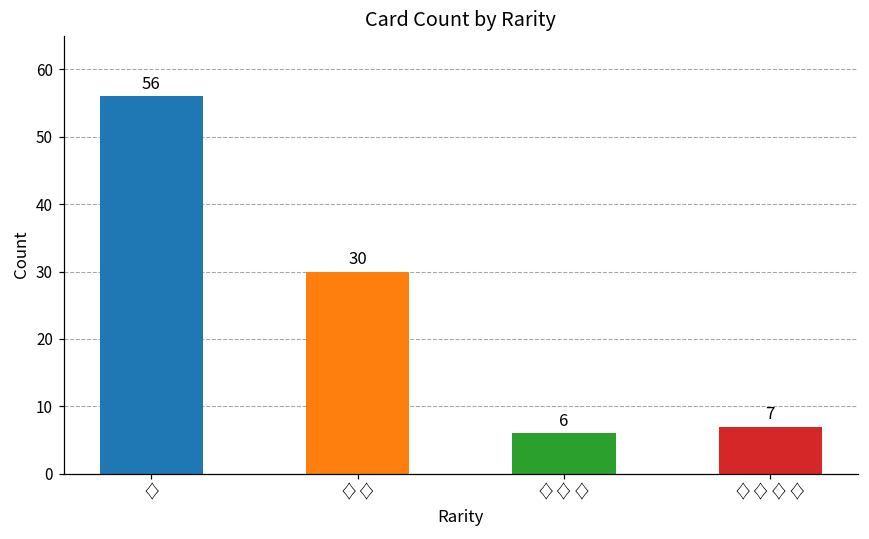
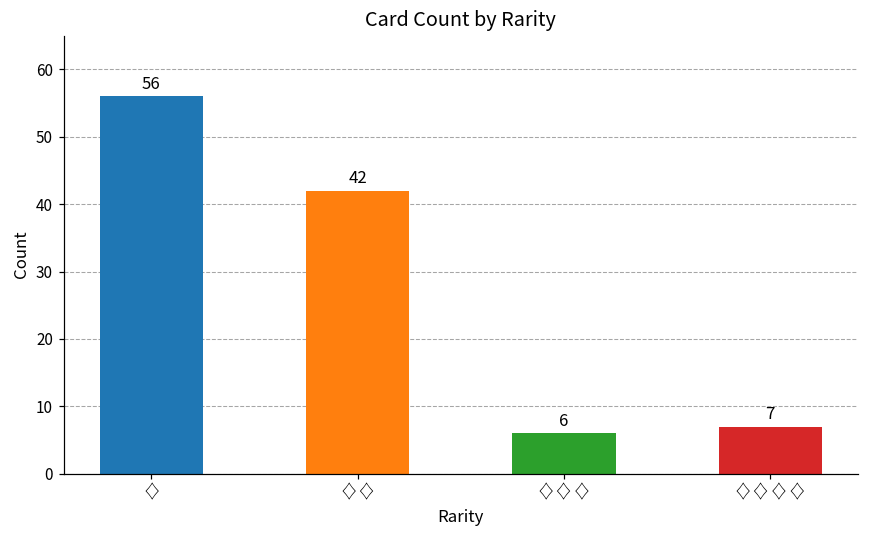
  {
    "♢": 56,
-   "♢♢": 30,
+   "♢♢": 42,
    "♢♢♢": 6,
    "♢♢♢♢": 7
  }
